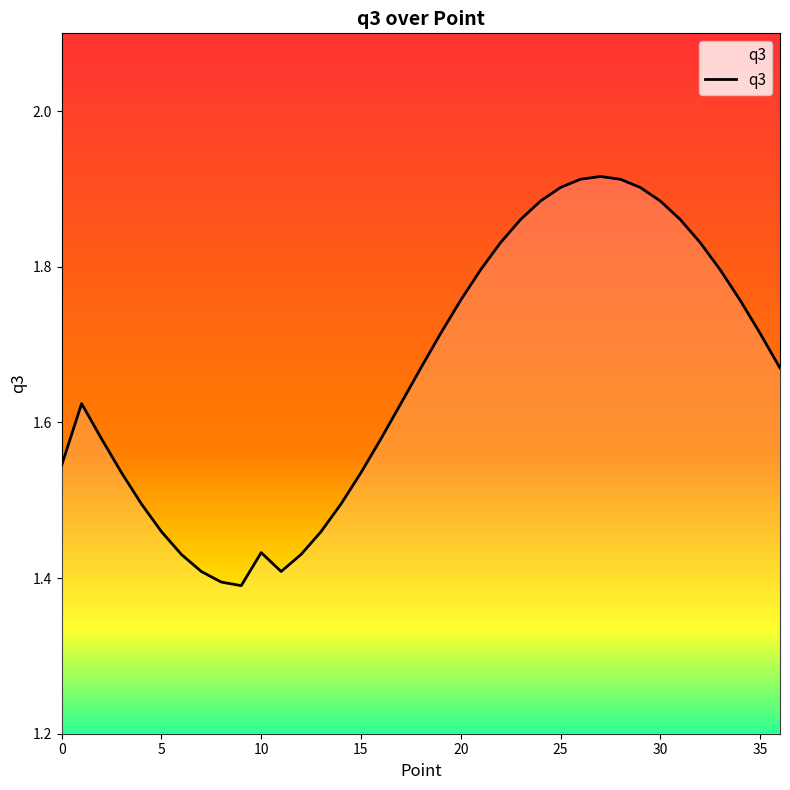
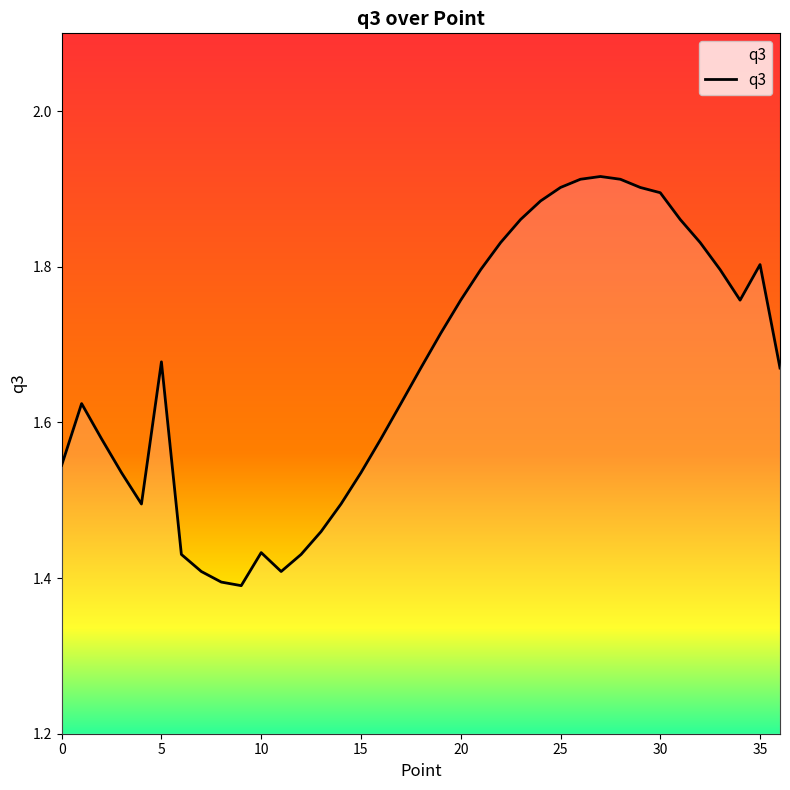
  {
    "0": 1.54,
-   "5": 1.46,
+   "5": 1.68,
    "10": 1.43,
    "15": 1.54,
    "20": 1.76,
    "25": 1.90,
-   "30": 1.88,
-   "35": 1.71
+   "30": 1.90,
+   "35": 1.80
  }
